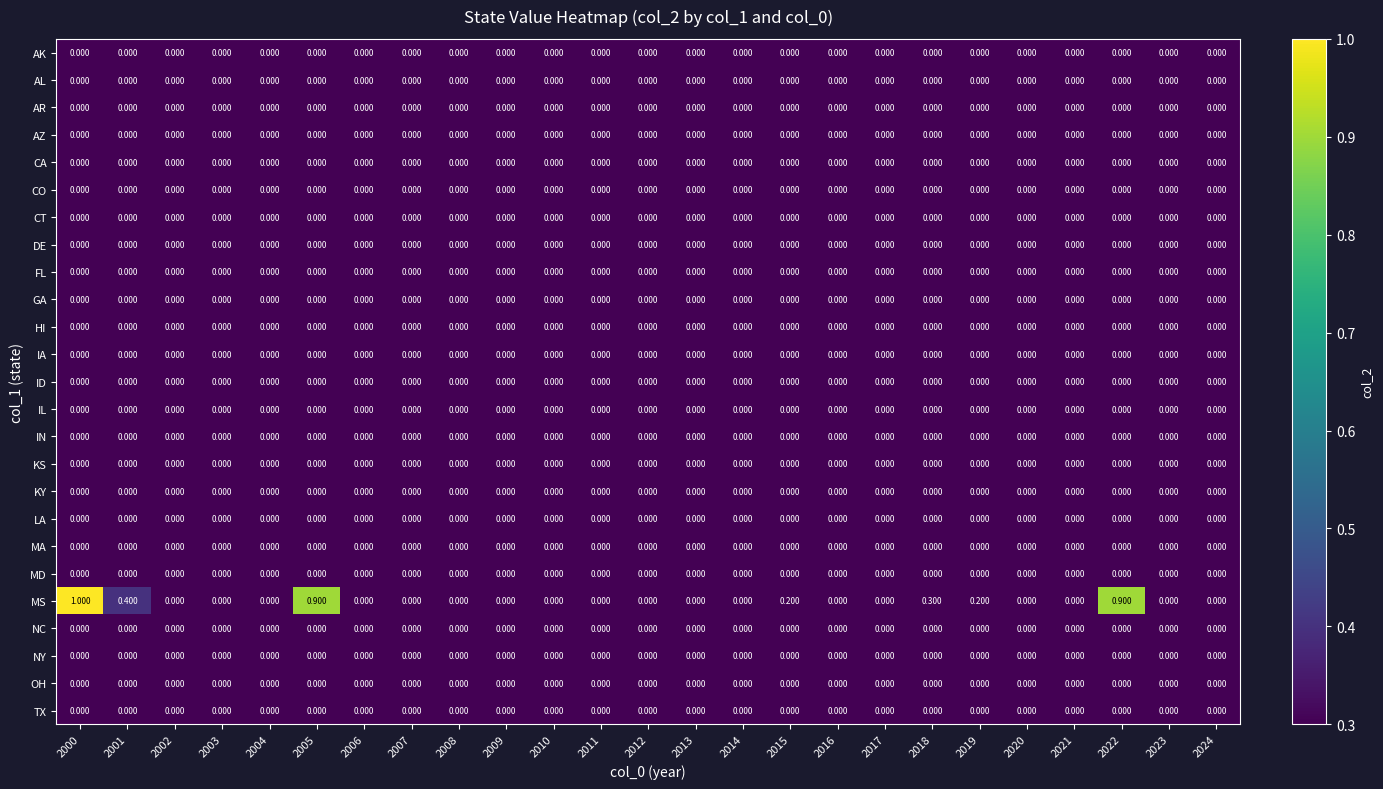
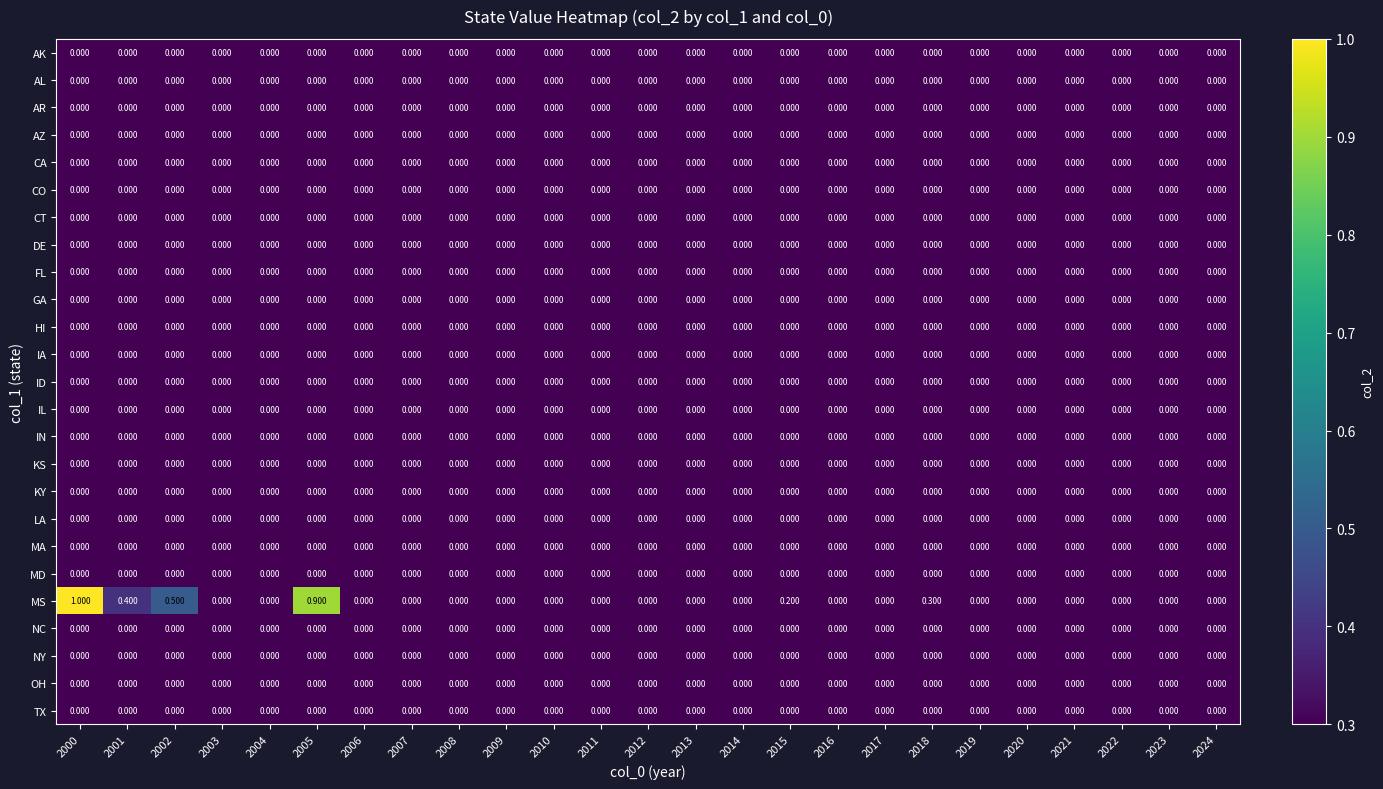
  {
    "MS": {
      "2000": 1.000,
      "2001": 0.400,
-     "2002": 0.000,
+     "2002": 0.500,
      "2003": 0.000,
      "2004": 0.000,
      "2005": 0.900,
      "2006": 0.000,
      "2007": 0.000,
      "2008": 0.000,
      "2009": 0.000,
      "2010": 0.000,
      "2011": 0.000,
      "2012": 0.000,
      "2013": 0.000,
      "2014": 0.000,
      "2015": 0.200,
      "2016": 0.000,
      "2017": 0.000,
      "2018": 0.300,
-     "2019": 0.200,
+     "2019": 0.000,
      "2020": 0.000,
      "2021": 0.000,
-     "2022": 0.900,
+     "2022": 0.000,
      "2023": 0.000,
      "2024": 0.000
    }
  }
